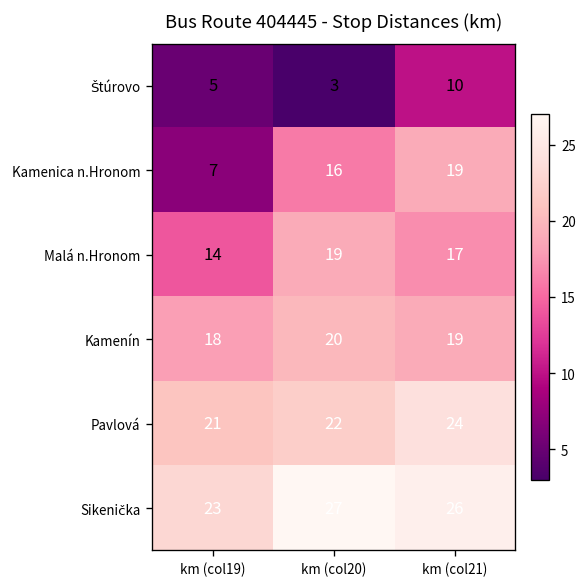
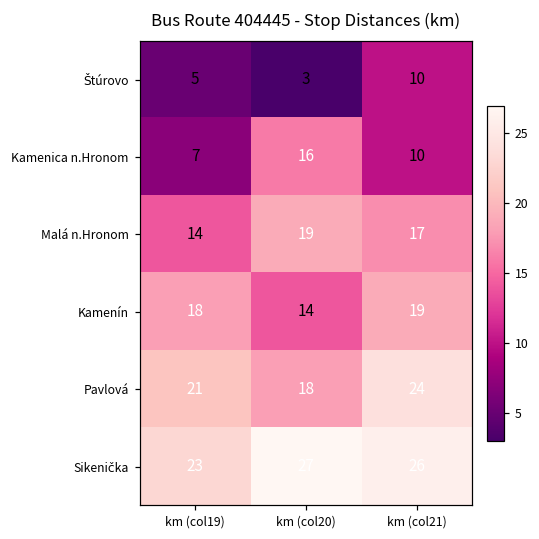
  {
    "Štúrovo": {
      "km (col19)": 5,
      "km (col20)": 3,
      "km (col21)": 10
    },
    "Kamenica n.Hronom": {
      "km (col19)": 7,
      "km (col20)": 16,
-     "km (col21)": 19
+     "km (col21)": 10
    },
    "Malá n.Hronom": {
      "km (col19)": 14,
      "km (col20)": 19,
      "km (col21)": 17
    },
    "Kamenín": {
      "km (col19)": 18,
-     "km (col20)": 20,
+     "km (col20)": 14,
      "km (col21)": 19
    },
    "Pavlová": {
      "km (col19)": 21,
-     "km (col20)": 22
+     "km (col20)": 18
    }
  }
